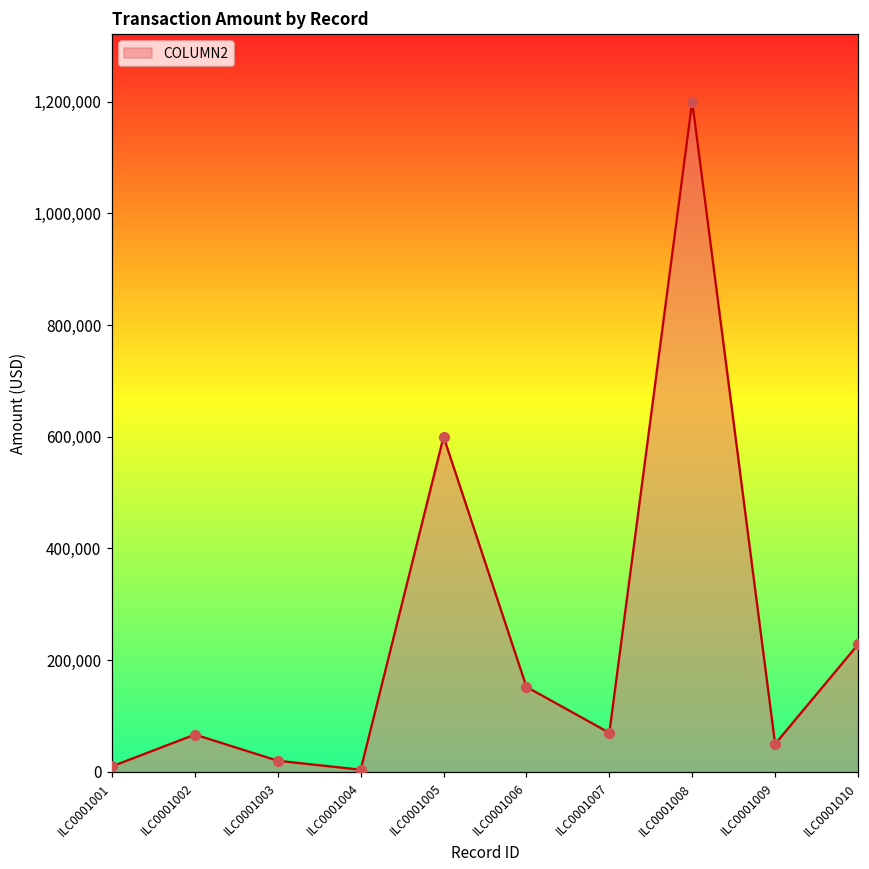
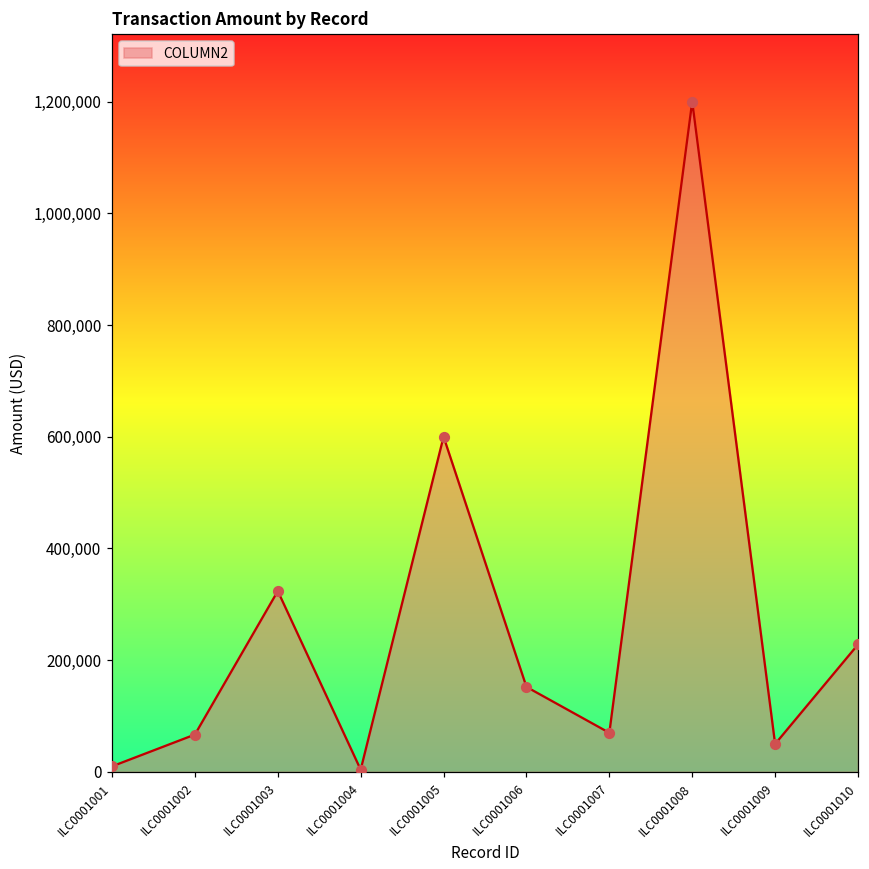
  {
    "ILC0001001": "10,000",
    "ILC0001002": "70,000",
-   "ILC0001003": "20,000",
+   "ILC0001003": "320,000",
    "ILC0001004": "0",
    "ILC0001005": "600,000",
    "ILC0001006": "150,000",
    "ILC0001007": "70,000",
    "ILC0001008": "1,200,000",
    "ILC0001009": "50,000",
    "ILC0001010": "230,000"
  }
